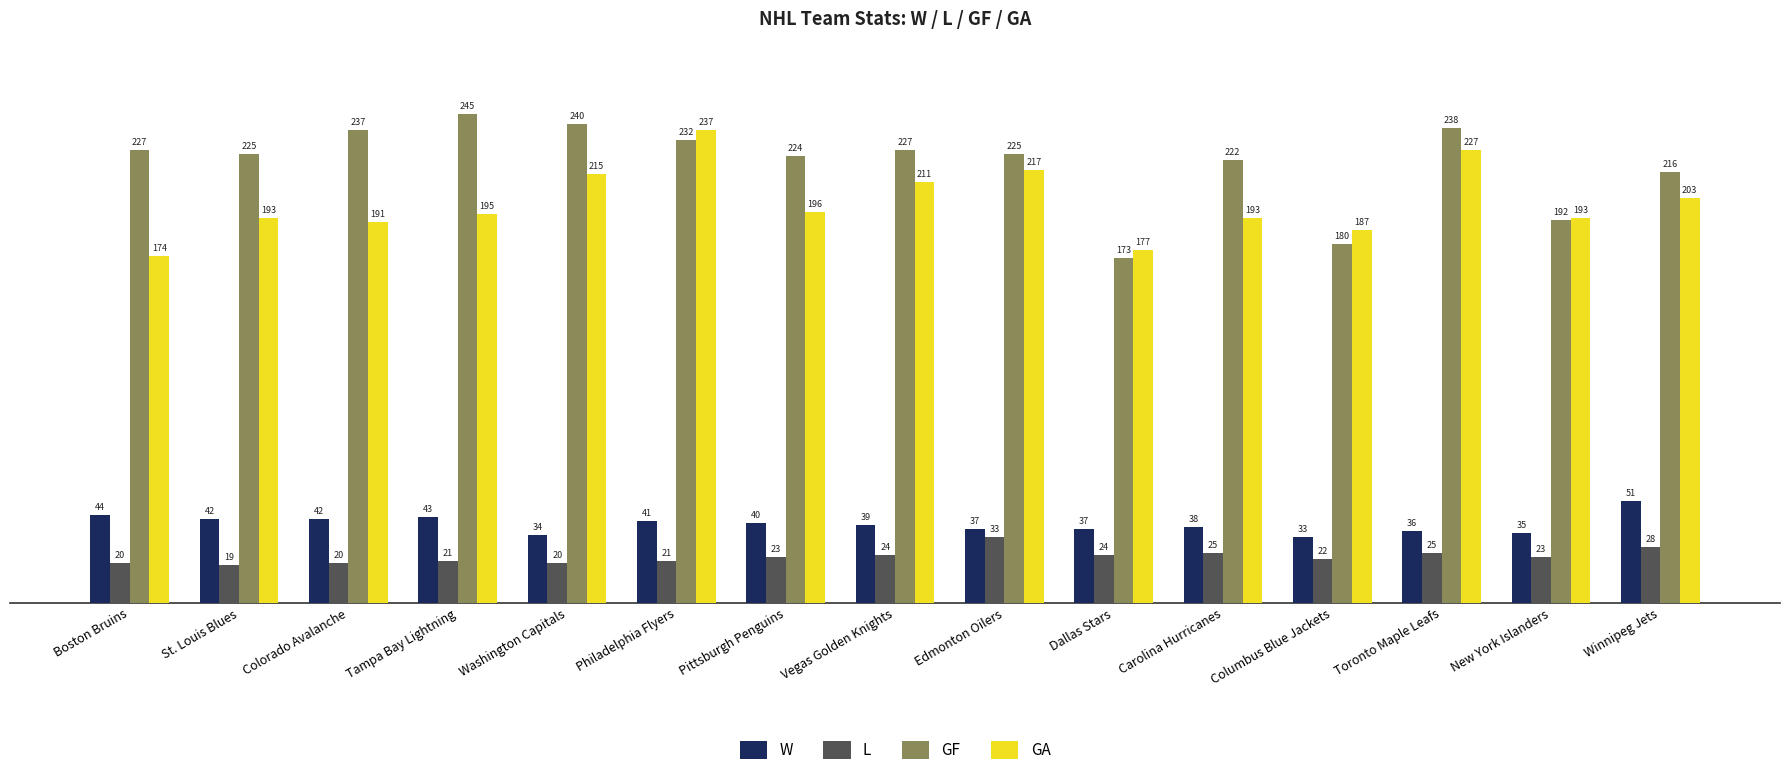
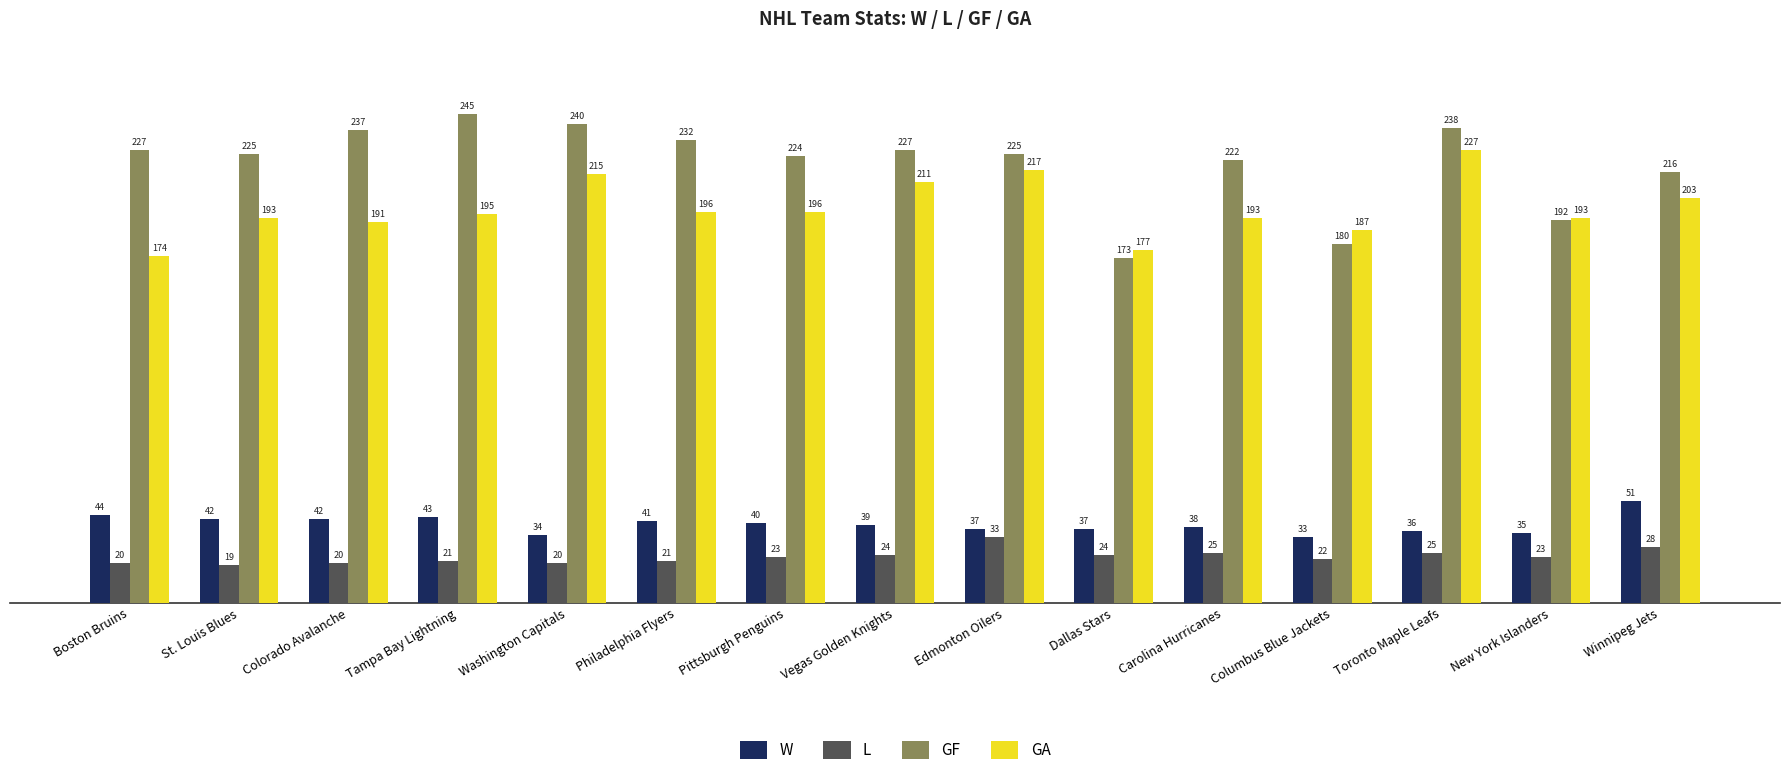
  {
    "W": {
      "Boston Bruins": 44,
      "St. Louis Blues": 42,
      "Colorado Avalanche": 42,
      "Tampa Bay Lightning": 43,
      "Washington Capitals": 34,
      "Philadelphia Flyers": 41,
      "Pittsburgh Penguins": 40,
      "Vegas Golden Knights": 39,
      "Edmonton Oilers": 37,
      "Dallas Stars": 37,
      "Carolina Hurricanes": 38,
      "Columbus Blue Jackets": 33,
      "Toronto Maple Leafs": 36,
      "New York Islanders": 35,
      "Winnipeg Jets": 51
    },
    "L": {
      "Boston Bruins": 20,
      "St. Louis Blues": 19,
      "Colorado Avalanche": 20,
      "Tampa Bay Lightning": 21,
      "Washington Capitals": 20,
      "Philadelphia Flyers": 21,
      "Pittsburgh Penguins": 23,
      "Vegas Golden Knights": 24,
      "Edmonton Oilers": 33,
      "Dallas Stars": 24,
      "Carolina Hurricanes": 25,
      "Columbus Blue Jackets": 22,
      "Toronto Maple Leafs": 25,
      "New York Islanders": 23,
      "Winnipeg Jets": 28
    },
    "GF": {
      "Boston Bruins": 227,
      "St. Louis Blues": 225,
      "Colorado Avalanche": 237,
      "Tampa Bay Lightning": 245,
      "Washington Capitals": 240,
      "Philadelphia Flyers": 232,
      "Pittsburgh Penguins": 224,
      "Vegas Golden Knights": 227,
      "Edmonton Oilers": 225,
      "Dallas Stars": 173,
      "Carolina Hurricanes": 222,
      "Columbus Blue Jackets": 180,
      "Toronto Maple Leafs": 238,
      "New York Islanders": 192,
      "Winnipeg Jets": 216
    },
    "GA": {
      "Boston Bruins": 174,
      "St. Louis Blues": 193,
      "Colorado Avalanche": 191,
      "Tampa Bay Lightning": 195,
      "Washington Capitals": 215,
-     "Philadelphia Flyers": 237,
+     "Philadelphia Flyers": 196,
      "Pittsburgh Penguins": 196,
      "Vegas Golden Knights": 211,
      "Edmonton Oilers": 217,
      "Dallas Stars": 177,
      "Carolina Hurricanes": 193,
      "Columbus Blue Jackets": 187,
      "Toronto Maple Leafs": 227,
      "New York Islanders": 193,
      "Winnipeg Jets": 203
    }
  }
